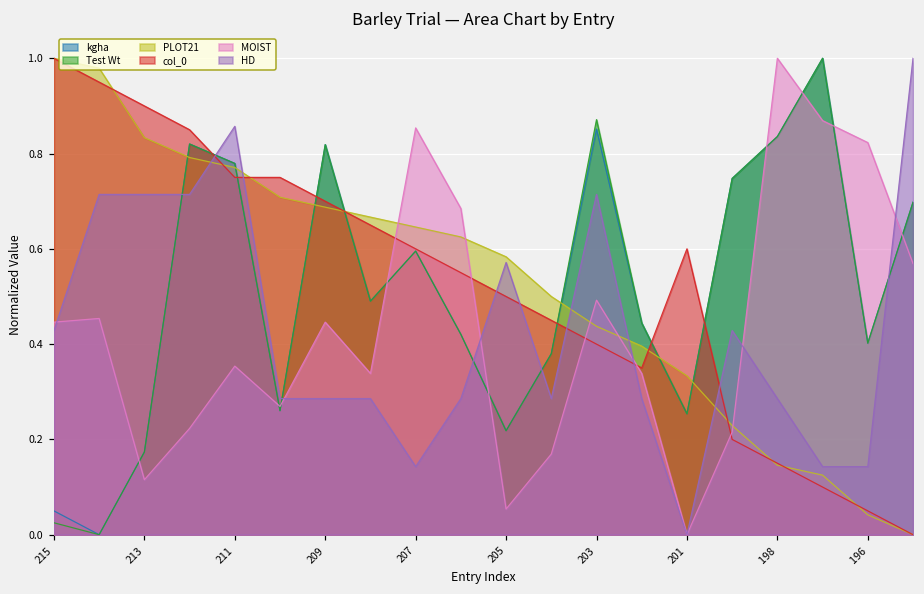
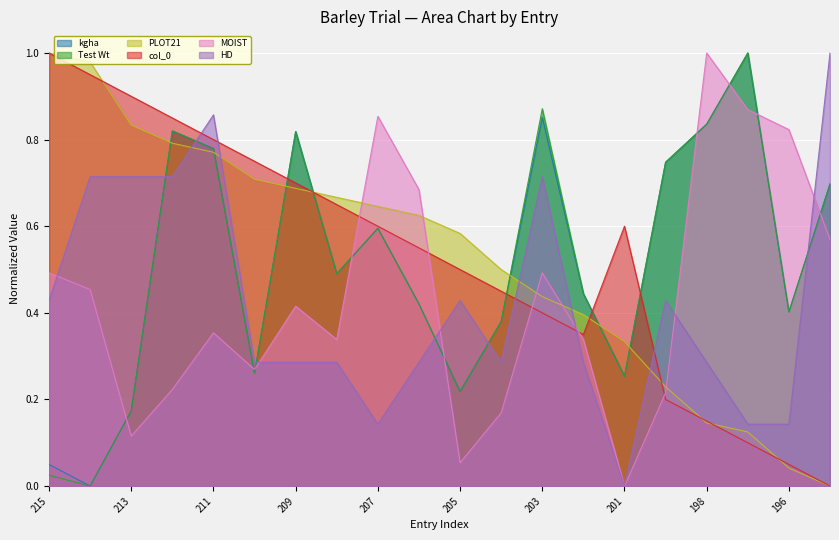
  {
    "kgha": {
      "215": 0.05,
      "203": 0.85
    },
    "Test Wt": {
      "215": 0.02,
      "203": 0.87
    },
    "PLOT21": {
      "213": 0.83,
      "211": 0.77,
      "209": 0.69,
      "207": 0.65,
      "205": 0.58,
      "203": 0.44,
      "201": 0.33,
      "196": 0.04
    },
    "col_0": {
      "213": 0.90,
-     "211": 0.75,
+     "211": 0.80,
      "209": 0.70,
      "205": 0.50,
      "203": 0.40,
      "201": 0.60,
      "196": 0.05
    },
    "MOIST": {
-     "215": 0.45,
+     "215": 0.49,
      "213": 0.12,
      "211": 0.35,
-     "209": 0.45,
+     "209": 0.42,
      "207": 0.85,
      "205": 0.05,
      "203": 0.49,
      "198": 1.00,
      "196": 0.82
    },
    "HD": {
      "215": 0.43,
      "213": 0.71,
      "211": 0.86,
      "209": 0.29,
      "207": 0.14,
-     "205": 0.57,
+     "205": 0.43,
      "203": 0.71,
      "198": 0.29,
      "196": 0.14
    }
  }
